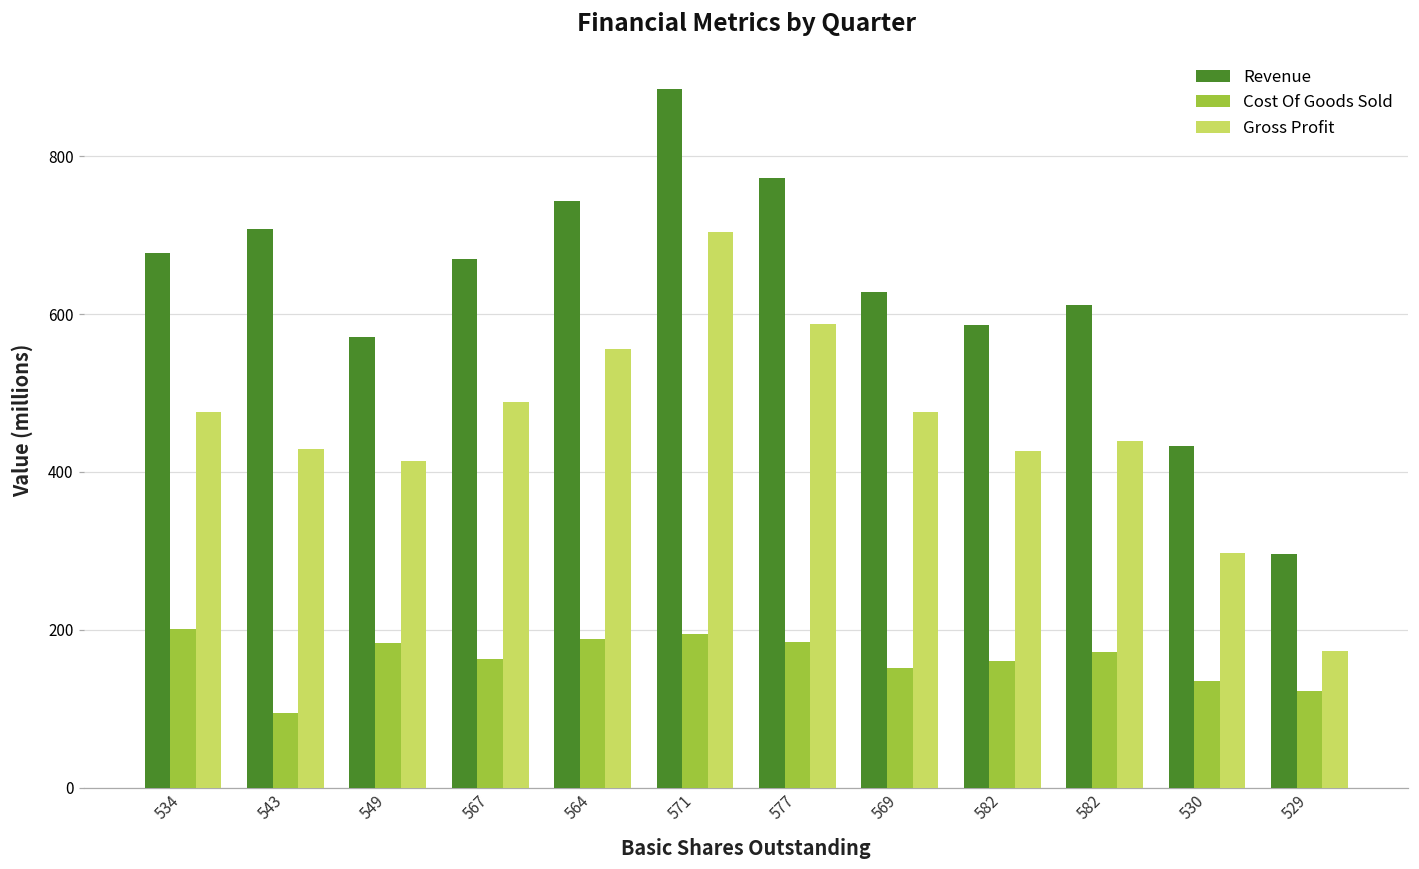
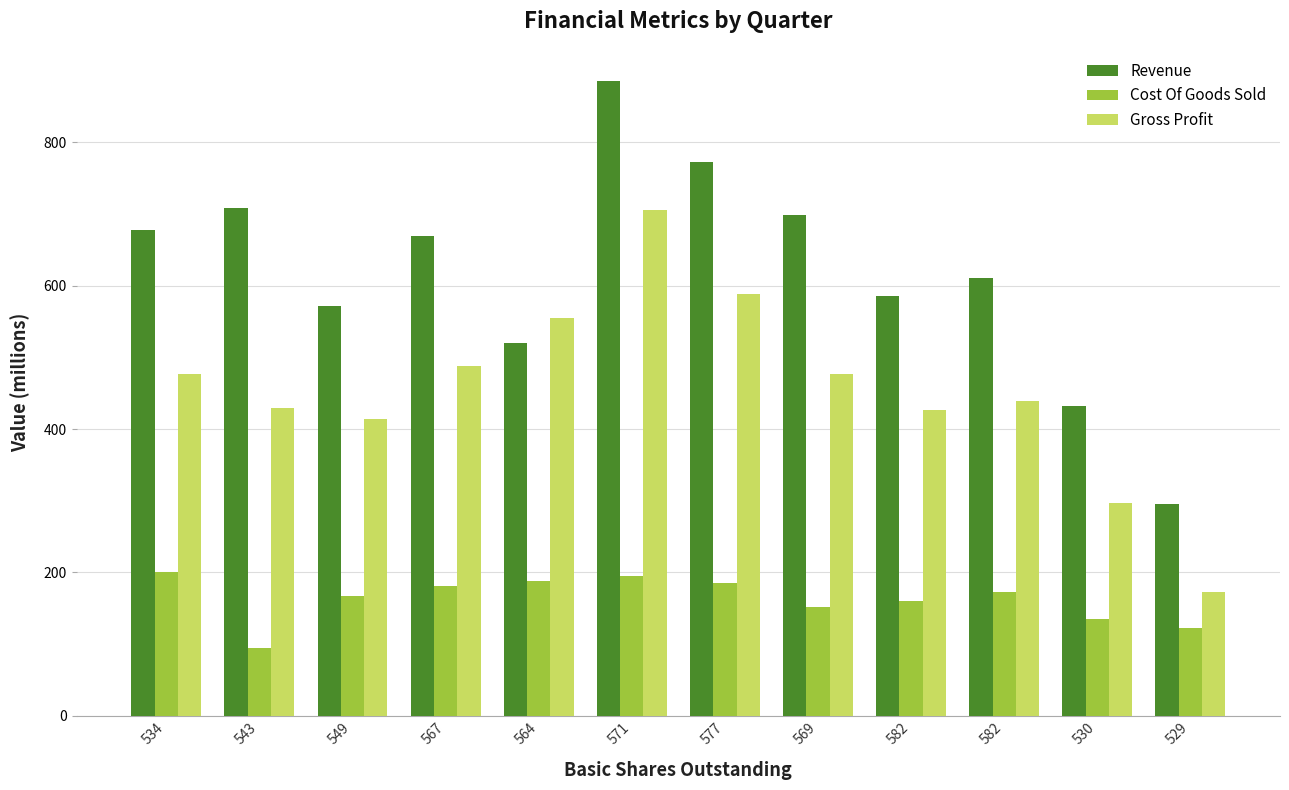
  {
    "Revenue": {
      "534": 680,
      "543": 710,
      "549": 570,
      "567": 670,
-     "564": 740,
+     "564": 520,
      "571": 890,
      "577": 770,
-     "569": 630,
+     "569": 700,
      "530": 430,
      "529": 300
    },
    "Cost Of Goods Sold": {
      "534": 200,
      "543": 90,
-     "549": 180,
-     "567": 160,
+     "549": 170,
+     "567": 180,
      "564": 190,
      "571": 190,
      "577": 180,
      "569": 150,
      "530": 130,
      "529": 120
    },
    "Gross Profit": {
      "534": 480,
      "543": 430,
      "549": 410,
      "567": 490,
      "564": 560,
      "571": 700,
      "577": 590,
      "569": 480,
      "530": 300,
      "529": 170
    }
  }
